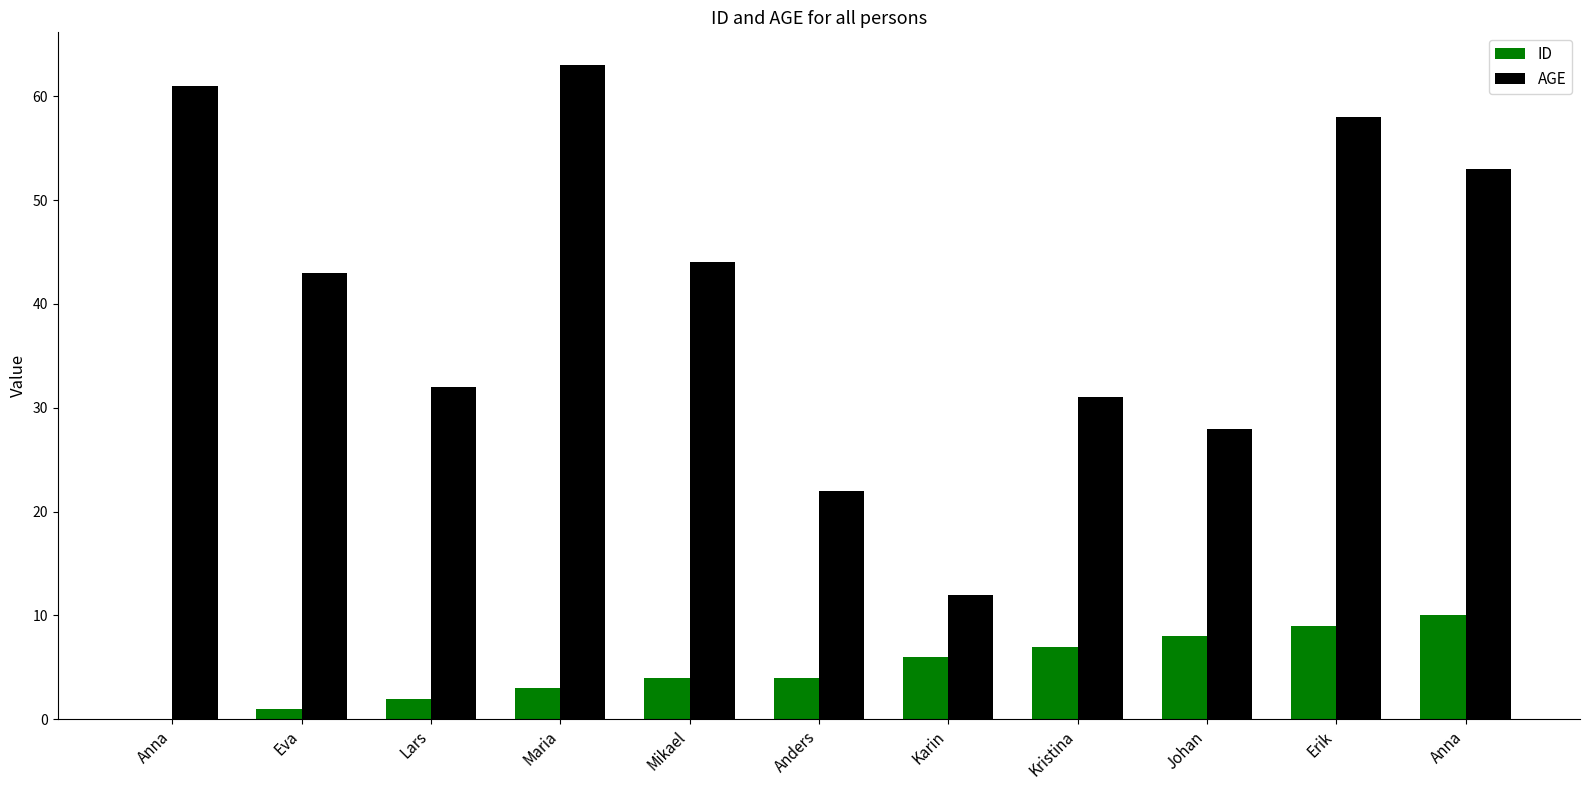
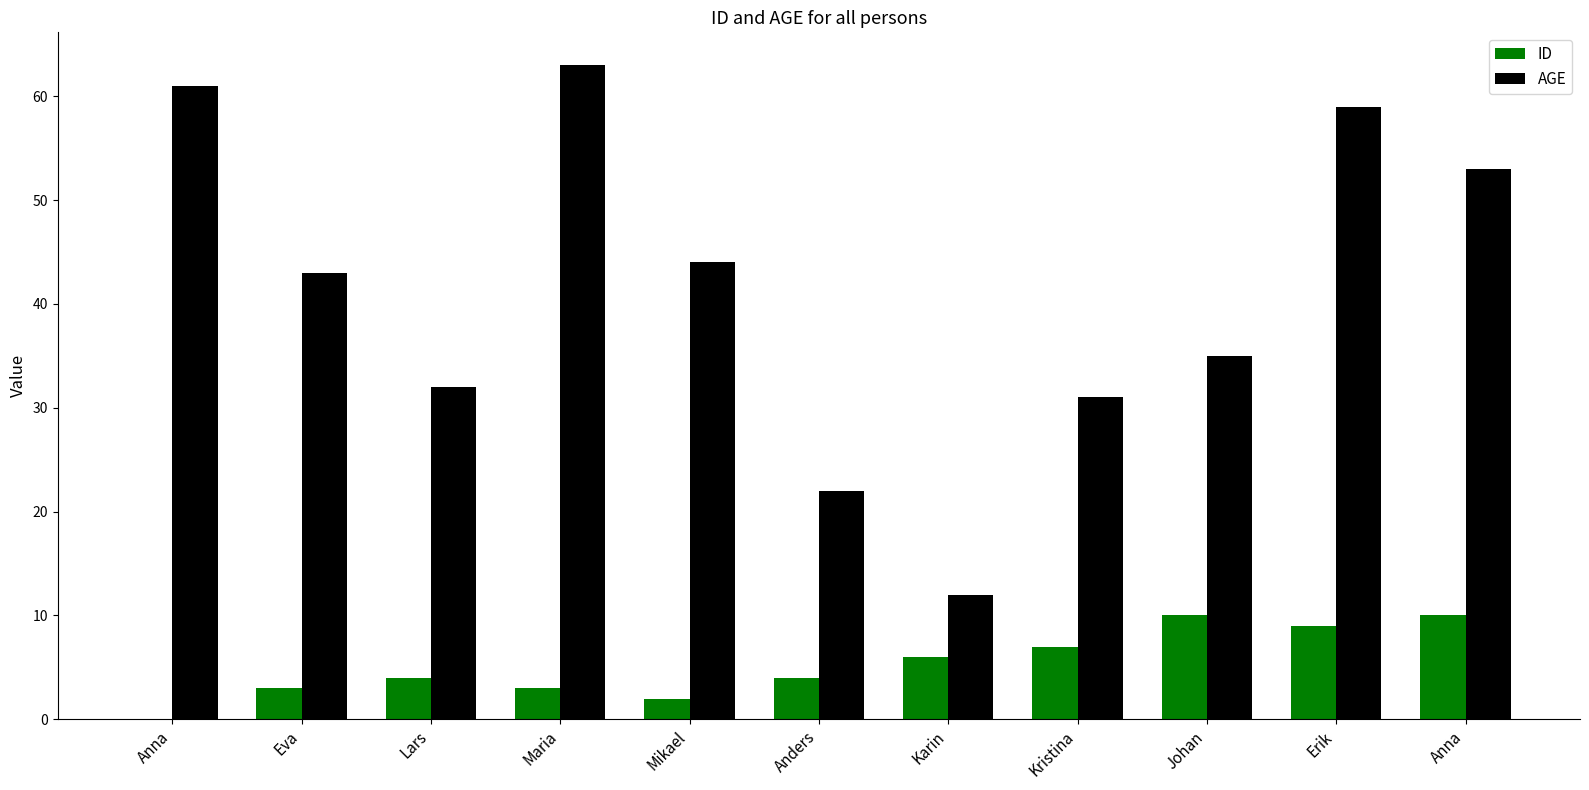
  {
    "ID": {
-     "Eva": 1,
-     "Lars": 2,
+     "Eva": 3,
+     "Lars": 4,
      "Maria": 3,
-     "Mikael": 4,
+     "Mikael": 2,
      "Anders": 4,
      "Karin": 6,
      "Kristina": 7,
-     "Johan": 8,
+     "Johan": 10,
      "Erik": 9
    },
    "AGE": {
      "Eva": 43,
      "Lars": 32,
      "Maria": 63,
      "Mikael": 44,
      "Anders": 22,
      "Karin": 12,
      "Kristina": 31,
-     "Johan": 28,
-     "Erik": 58
+     "Johan": 35,
+     "Erik": 59
    }
  }
